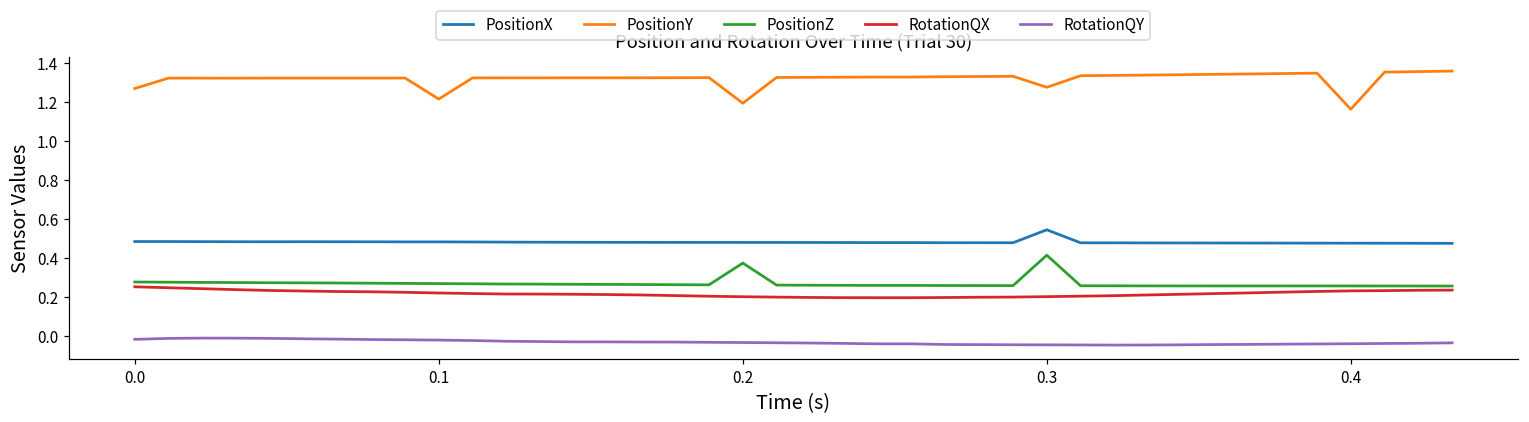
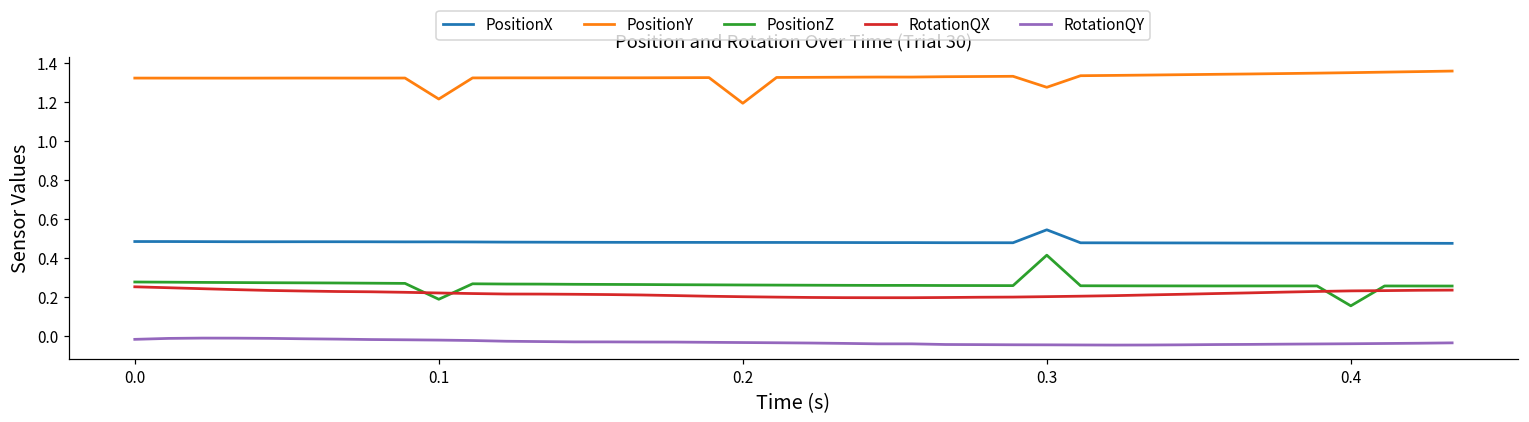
  {
    "PositionX": {
      "0.0": 0.49,
      "0.1": 0.48,
      "0.2": 0.48,
      "0.3": 0.55,
      "0.4": 0.48
    },
    "PositionY": {
-     "0.0": 1.27,
+     "0.0": 1.32,
      "0.1": 1.22,
      "0.2": 1.19,
      "0.3": 1.28,
-     "0.4": 1.16
+     "0.4": 1.35
    },
    "PositionZ": {
      "0.0": 0.28,
-     "0.1": 0.27,
-     "0.2": 0.38,
+     "0.1": 0.19,
+     "0.2": 0.26,
      "0.3": 0.42,
-     "0.4": 0.26
+     "0.4": 0.16
    },
    "RotationQX": {
      "0.0": 0.25,
      "0.1": 0.22,
      "0.2": 0.20,
      "0.3": 0.20,
      "0.4": 0.23
    },
    "RotationQY": {
      "0.0": -0.02,
      "0.1": -0.02,
      "0.2": -0.03,
      "0.3": -0.04,
      "0.4": -0.04
    }
  }
